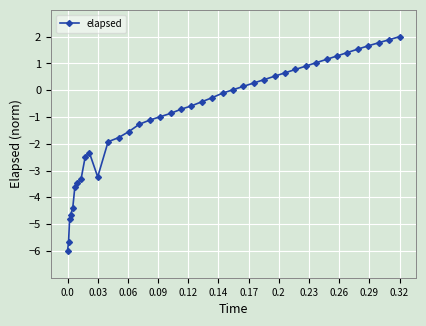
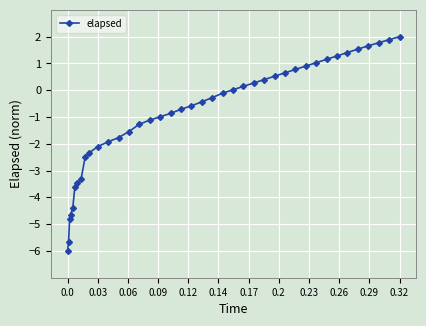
  {
    "0.0": -6.0,
-   "0.03": -3.2,
+   "0.03": -2.1,
    "0.32": 2.0
  }
